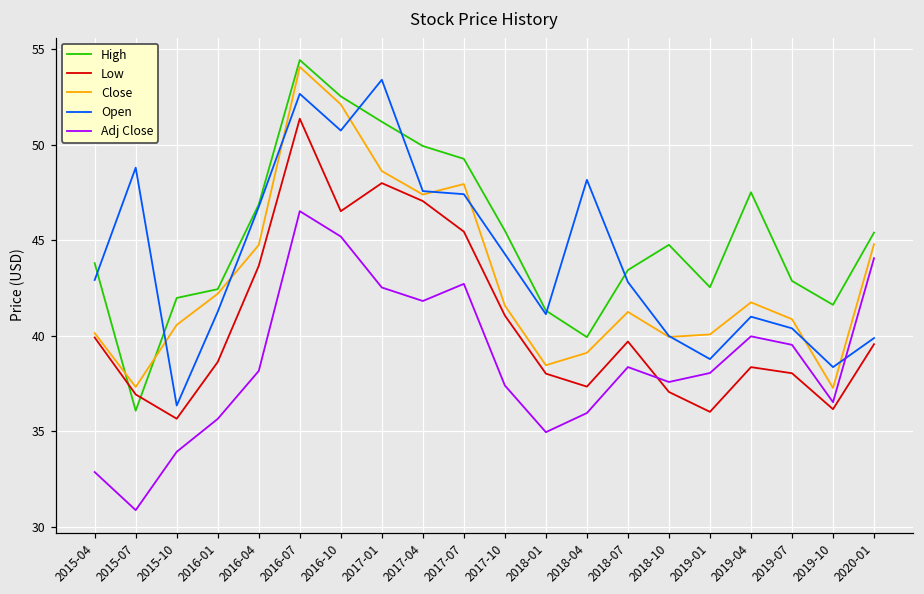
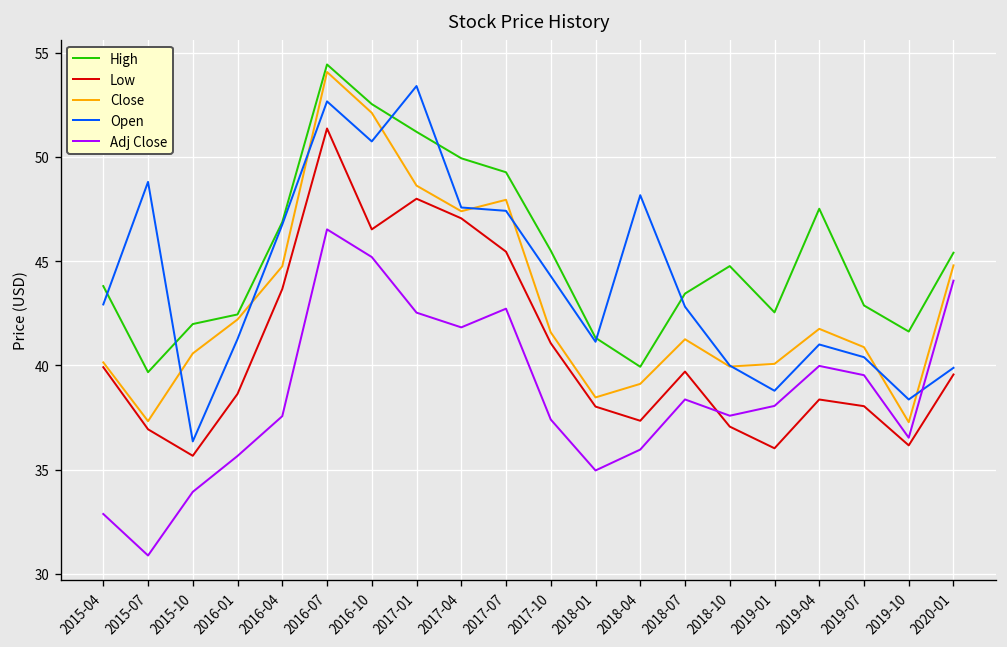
  {
    "High": {
      "2015-04": 43.8,
-     "2015-07": 36.1,
+     "2015-07": 39.7,
      "2015-10": 42.0,
      "2016-01": 42.4,
      "2016-07": 54.4,
      "2016-10": 52.5,
      "2017-01": 51.2,
      "2017-04": 49.9,
      "2017-07": 49.3,
      "2017-10": 45.5,
      "2018-01": 41.3,
      "2018-04": 39.9,
      "2018-07": 43.4,
      "2018-10": 44.8,
      "2019-01": 42.5,
      "2019-04": 47.5,
      "2019-07": 42.9,
      "2019-10": 41.6,
      "2020-01": 45.4
    },
    "Low": {
      "2015-04": 39.9,
      "2015-07": 36.9,
      "2015-10": 35.7,
      "2016-01": 38.6,
      "2016-04": 43.7,
      "2016-07": 51.4,
      "2016-10": 46.5,
      "2017-01": 48.0,
      "2017-04": 47.0,
      "2017-07": 45.5,
      "2017-10": 41.1,
      "2018-01": 38.0,
      "2018-04": 37.3,
      "2018-07": 39.7,
      "2018-10": 37.1,
      "2019-01": 36.0,
      "2019-04": 38.4,
      "2019-07": 38.0,
      "2019-10": 36.2,
      "2020-01": 39.6
    },
    "Close": {
      "2015-04": 40.1,
      "2015-07": 37.3,
      "2015-10": 40.6,
      "2016-01": 42.2,
      "2016-04": 44.8,
      "2016-07": 54.1,
      "2016-10": 52.1,
      "2017-01": 48.6,
      "2017-04": 47.4,
      "2017-07": 47.9,
      "2017-10": 41.6,
      "2018-01": 38.5,
      "2018-04": 39.1,
      "2018-07": 41.3,
      "2019-01": 40.1,
      "2019-04": 41.8,
      "2019-07": 40.9,
      "2019-10": 37.3,
      "2020-01": 44.8
    },
    "Open": {
      "2015-04": 42.9,
      "2015-07": 48.8,
      "2015-10": 36.3,
      "2016-01": 41.3,
      "2016-07": 52.7,
      "2016-10": 50.7,
      "2017-01": 53.4,
      "2017-04": 47.6,
      "2017-07": 47.4,
      "2017-10": 44.3,
      "2018-01": 41.1,
      "2018-04": 48.2,
      "2018-07": 42.8,
      "2019-01": 38.8,
      "2019-04": 41.0,
      "2019-07": 40.4,
      "2019-10": 38.4,
      "2020-01": 39.9
    },
    "Adj Close": {
      "2015-04": 32.9,
      "2015-07": 30.9,
      "2015-10": 33.9,
      "2016-01": 35.7,
-     "2016-04": 38.2,
+     "2016-04": 37.6,
      "2016-07": 46.5,
      "2016-10": 45.2,
      "2017-01": 42.5,
      "2017-04": 41.8,
      "2017-07": 42.7,
      "2017-10": 37.4,
      "2018-01": 35.0,
      "2018-04": 36.0,
      "2018-07": 38.4,
      "2018-10": 37.6,
      "2019-01": 38.1,
      "2019-04": 40.0,
      "2019-07": 39.5,
      "2019-10": 36.5,
      "2020-01": 44.1
    }
  }
